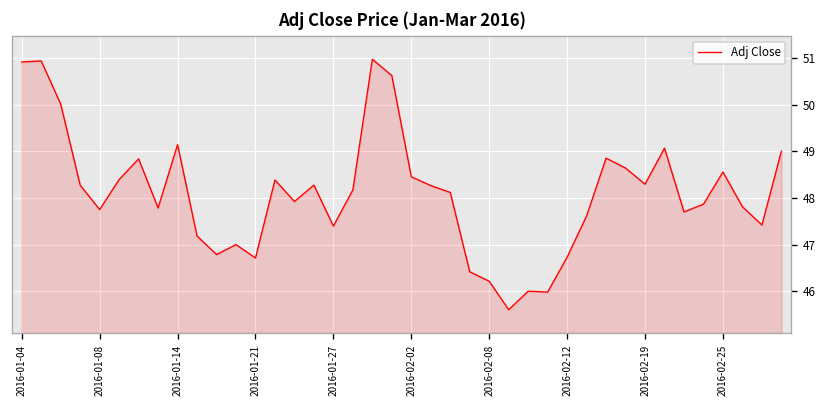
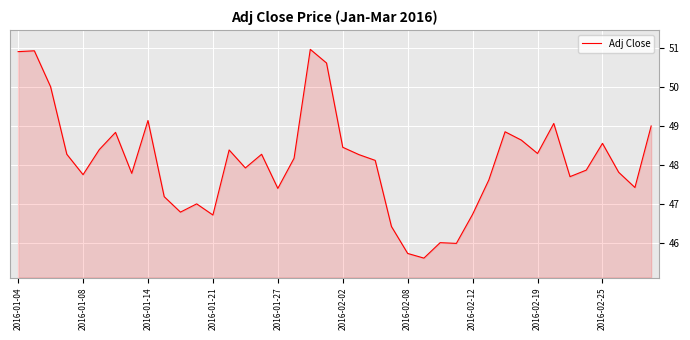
  {
    "2016-01-04": 50.9,
    "2016-01-08": 47.7,
    "2016-01-14": 49.1,
    "2016-01-21": 46.7,
    "2016-01-27": 47.4,
    "2016-02-02": 48.5,
-   "2016-02-08": 46.2,
+   "2016-02-08": 45.7,
    "2016-02-12": 46.7,
    "2016-02-19": 48.3,
    "2016-02-25": 48.6
  }
